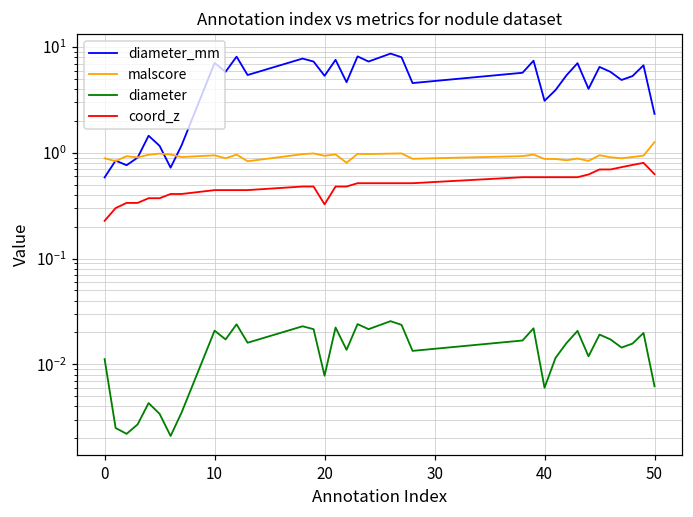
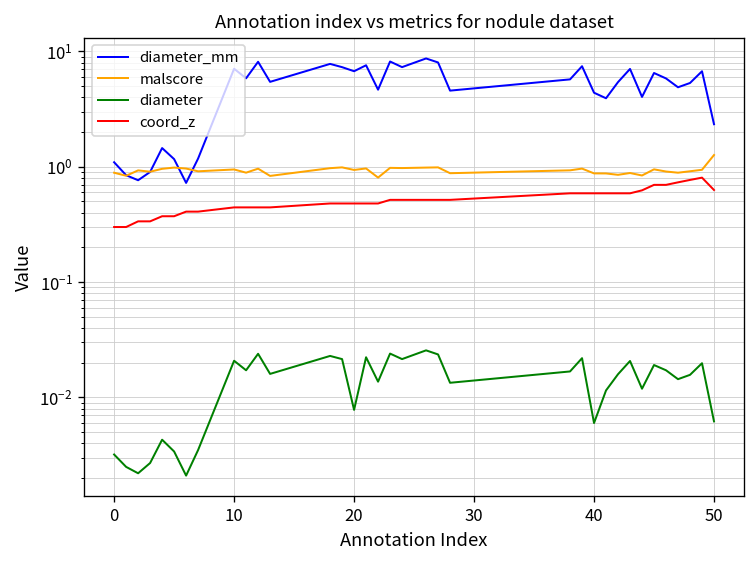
  {
    "diameter_mm": {
-     "0": 0.6,
-     "20": 5,
-     "40": 3.1,
+     "0": 1.1,
+     "20": 7,
+     "40": 4,
      "50": 2.3
    },
    "malscore": {
      "0": 0.9,
      "10": 0.9,
      "20": 0.9,
      "40": 0.9,
      "50": 1.3
    },
    "diameter": {
-     "0": 0.011,
+     "0": 0.0032,
      "10": 0.021,
      "20": 0.008,
      "40": 0.006,
      "50": 0.006
    },
    "coord_z": {
-     "0": 0.23,
+     "0": 0.30,
      "10": 0.4,
-     "20": 0.33,
+     "20": 0.5,
      "40": 0.6,
      "50": 0.6
    }
  }
